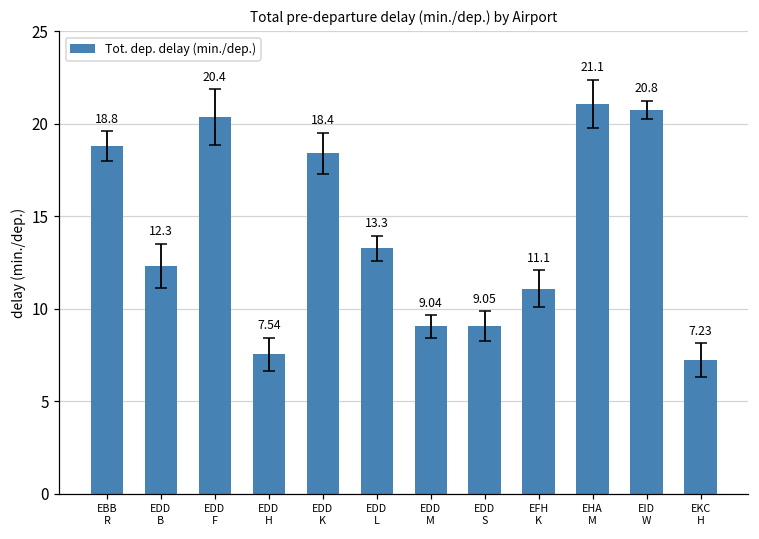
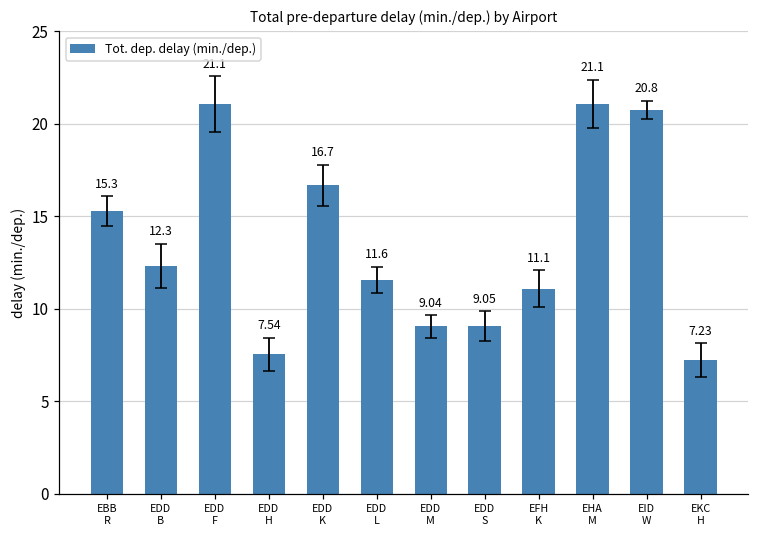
  {
    "Tot. dep. delay (min./dep.)": {
-     "EBB R": 18.8,
-     "EDD F": 20.4,
+     "EBB R": 15.3,
+     "EDD F": 21.1,
      "EDD H": 7.54,
-     "EDD K": 18.4,
-     "EDD L": 13.3,
+     "EDD K": 16.7,
+     "EDD L": 11.6,
      "EDD M": 9.04,
      "EDD S": 9.05,
      "EFH K": 11.1,
      "EID W": 20.8,
      "EKC H": 7.23
    }
  }
